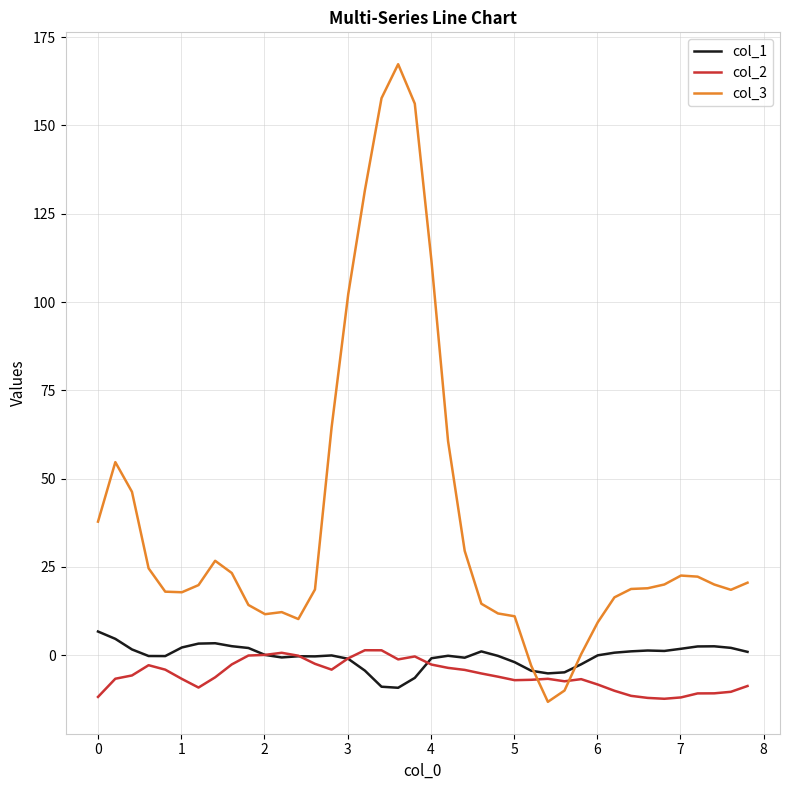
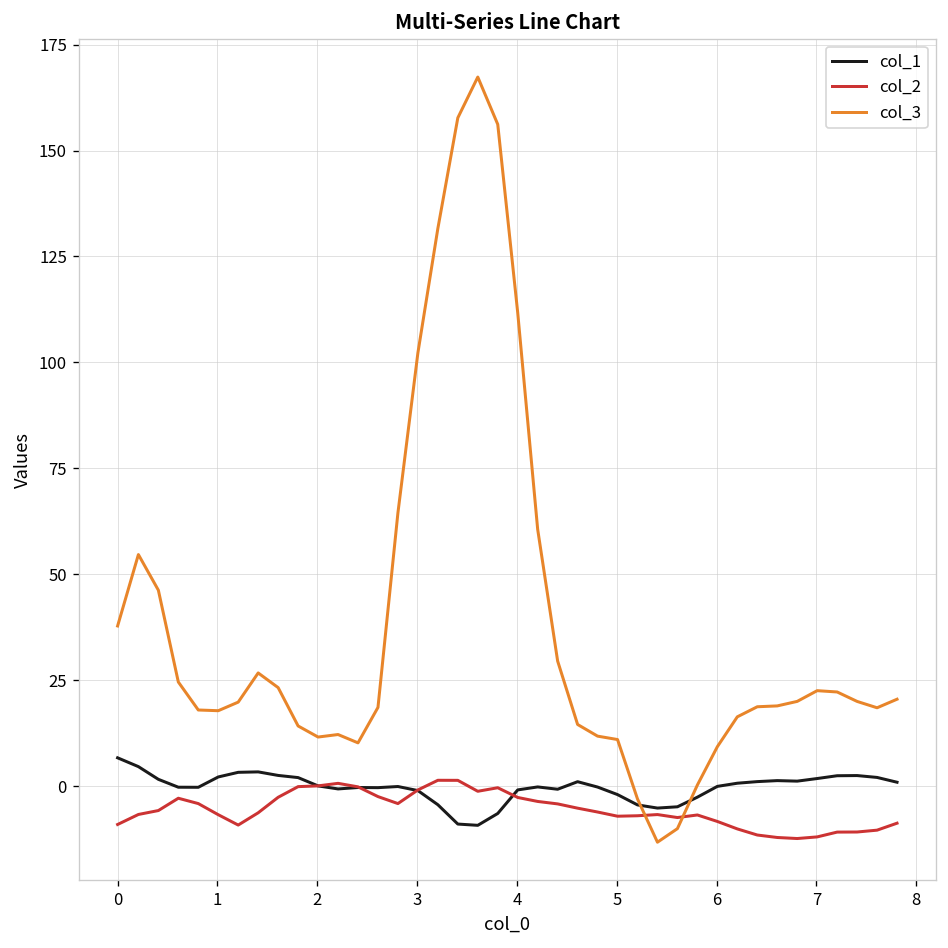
  {
    "col_1": {
      "0": 7
    },
    "col_2": {
-     "0": -12
+     "0": -9
    },
    "col_3": {
      "0": 38
    }
  }
